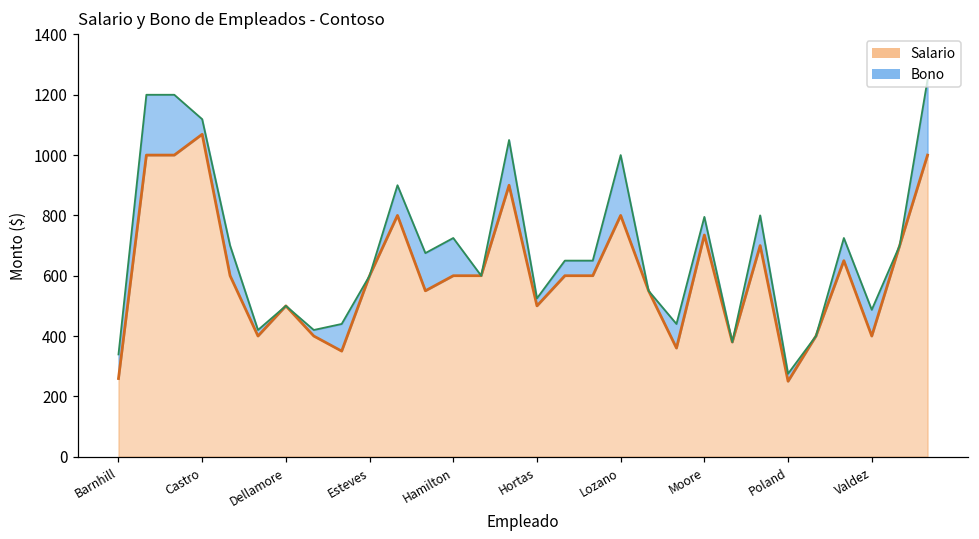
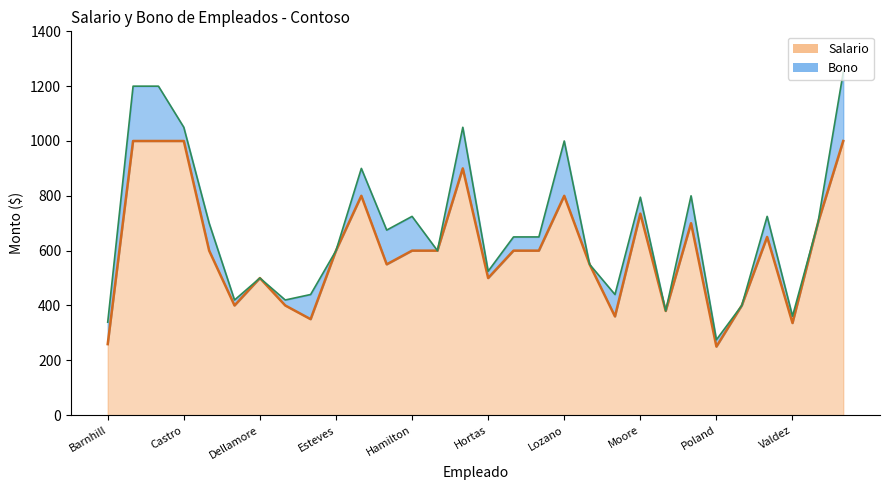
  {
    "Salario": {
      "Barnhill": 260,
-     "Castro": 1070,
+     "Castro": 1000,
      "Hamilton": 600,
      "Hortas": 500,
      "Lozano": 800,
      "Moore": 740,
      "Poland": 250,
-     "Valdez": 400
+     "Valdez": 340
    },
    "Bono": {
      "Barnhill": 80,
      "Castro": 50,
      "Hamilton": 130,
      "Hortas": 30,
      "Lozano": 200,
      "Moore": 60,
      "Poland": 30,
-     "Valdez": 90
+     "Valdez": 30
    }
  }
